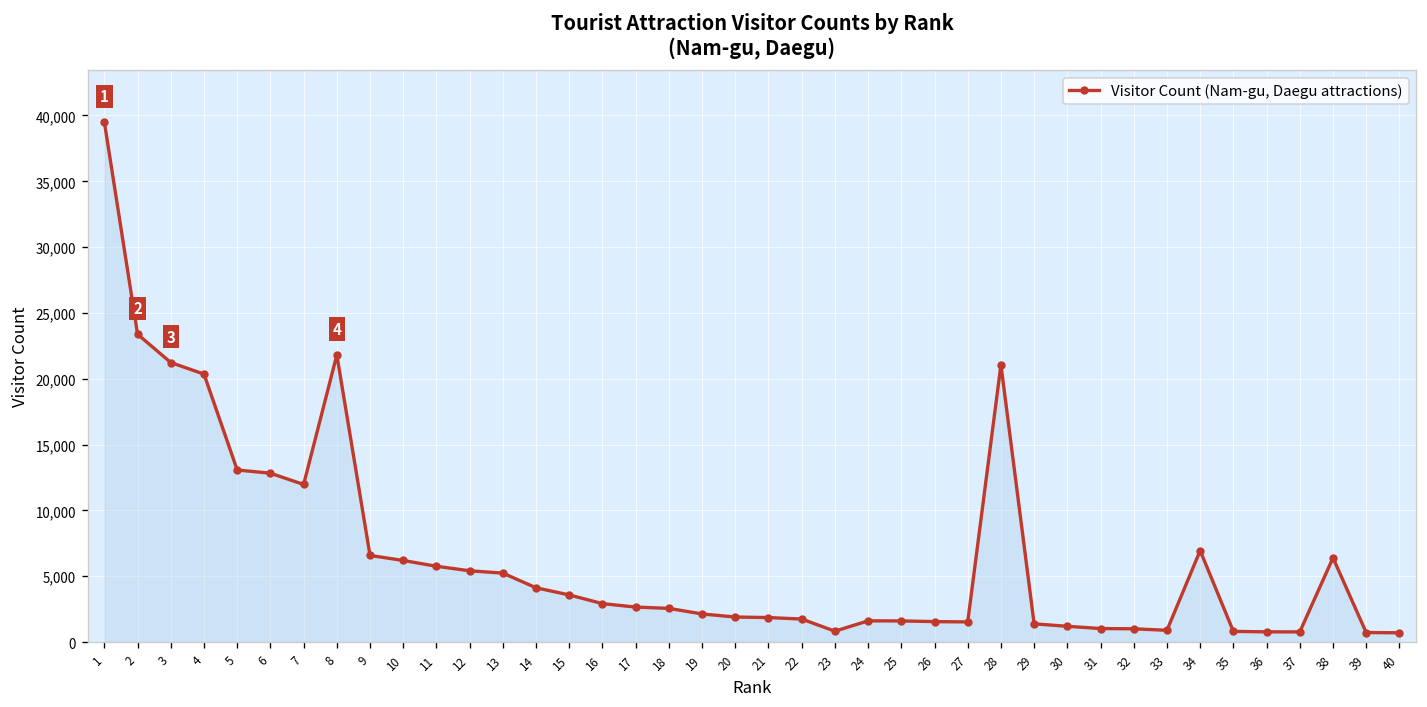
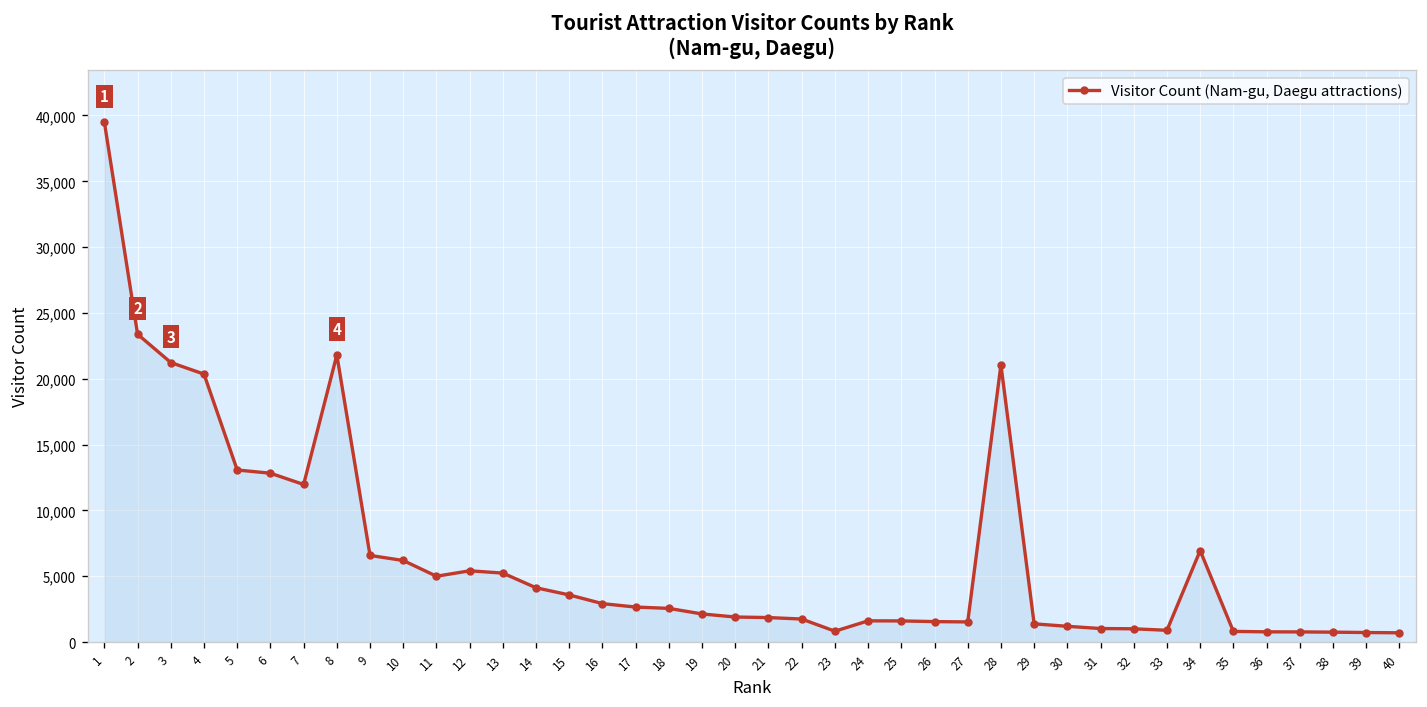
  {
    "4": "20,400",
    "5": "13,100",
    "6": "12,800",
    "7": "12,000",
    "9": "6,600",
    "10": "6,200",
-   "11": "5,800",
+   "11": "5,000",
    "12": "5,400",
    "13": "5,200",
    "14": "4,100",
    "15": "3,600",
    "16": "2,900",
    "17": "2,700",
    "18": "2,600",
    "19": "2,100",
    "20": "1,900",
    "21": "1,900",
    "22": "1,700",
    "23": "800",
    "24": "1,600",
    "25": "1,600",
    "26": "1,600",
    "27": "1,500",
    "28": "21,100",
    "29": "1,400",
    "30": "1,200",
    "31": "1,000",
    "32": "1,000",
    "33": "900",
    "34": "6,900",
    "35": "800",
    "36": "800",
    "37": "800",
-   "38": "6,400",
+   "38": "800",
    "39": "700",
    "40": "700"
  }
